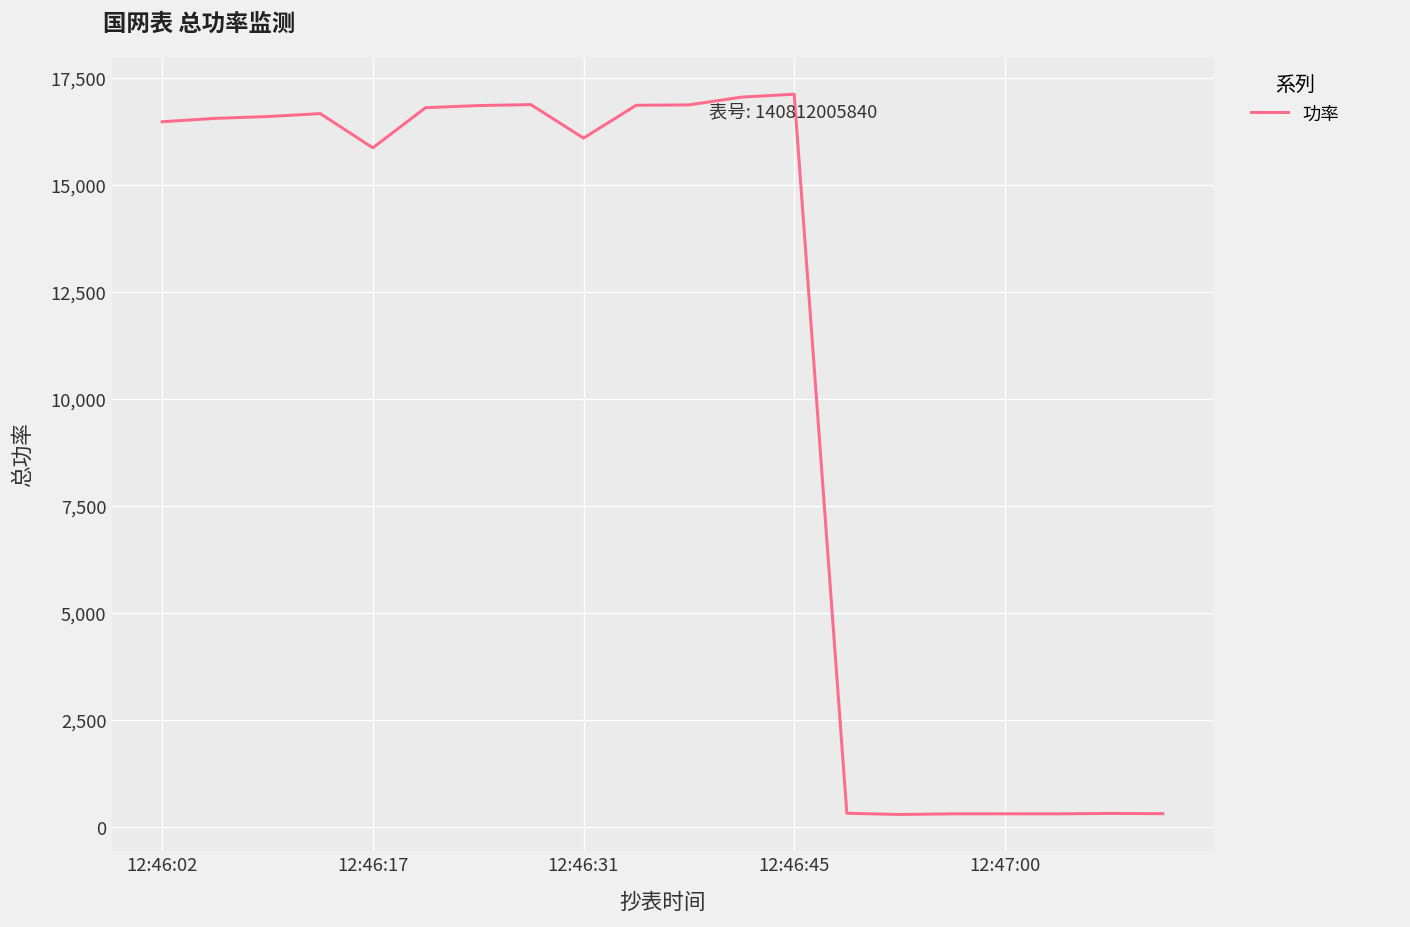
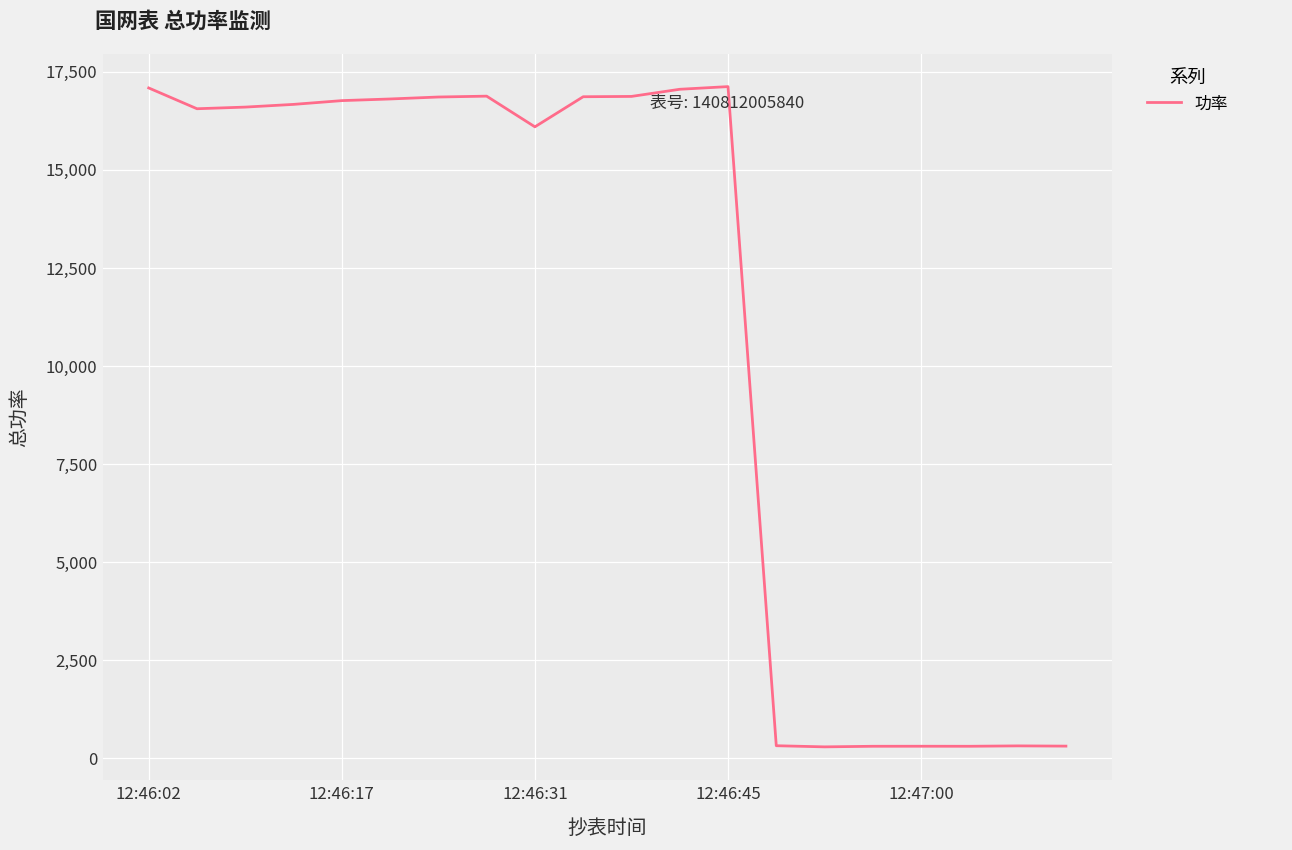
  {
-   "12:46:02": "16,500",
-   "12:46:17": "15,900",
+   "12:46:02": "17,100",
+   "12:46:17": "16,800",
    "12:46:31": "16,100",
    "12:46:45": "17,100",
    "12:47:00": "300"
  }
